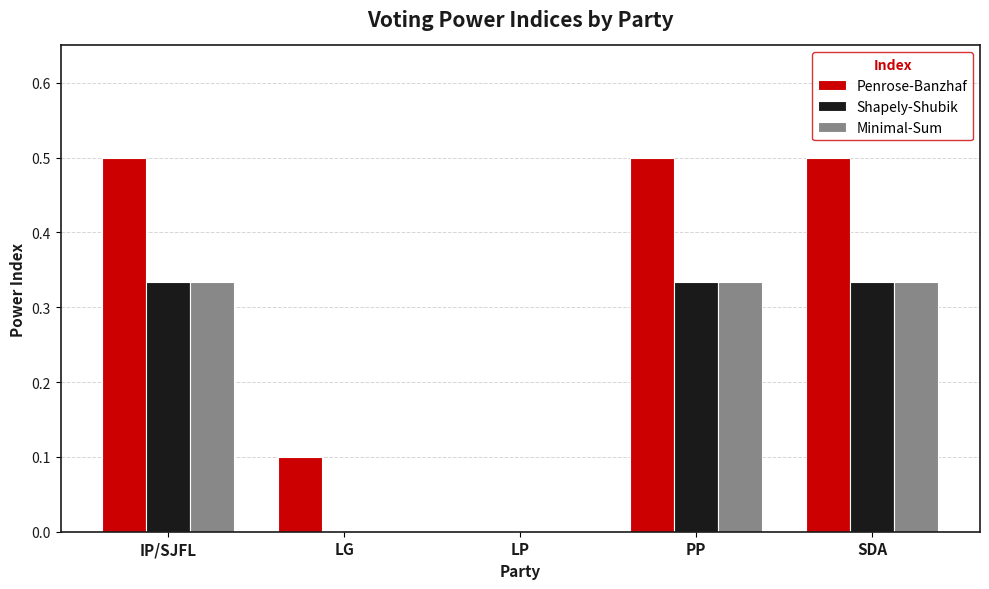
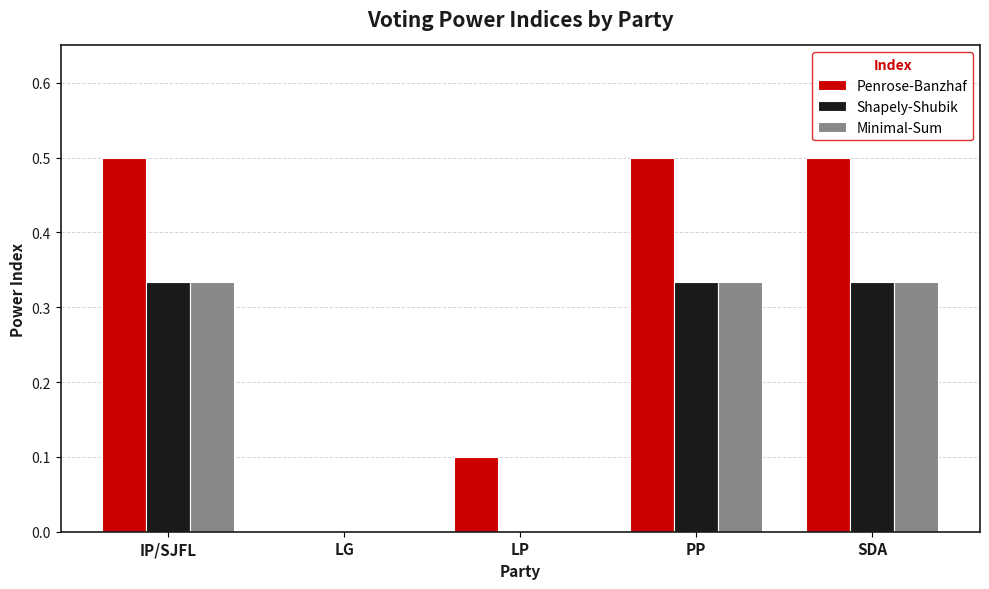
  {
    "Penrose-Banzhaf": {
      "IP/SJFL": 0.5,
-     "LG": 0.1,
-     "LP": 0.0,
+     "LG": 0.0,
+     "LP": 0.1,
      "PP": 0.5,
      "SDA": 0.5
    },
    "Shapely-Shubik": {
      "IP/SJFL": 0.33,
      "LG": 0.0,
      "LP": 0.0,
      "PP": 0.33,
      "SDA": 0.33
    },
    "Minimal-Sum": {
      "IP/SJFL": 0.33,
      "LG": 0.0,
      "LP": 0.0,
      "PP": 0.33,
      "SDA": 0.33
    }
  }
